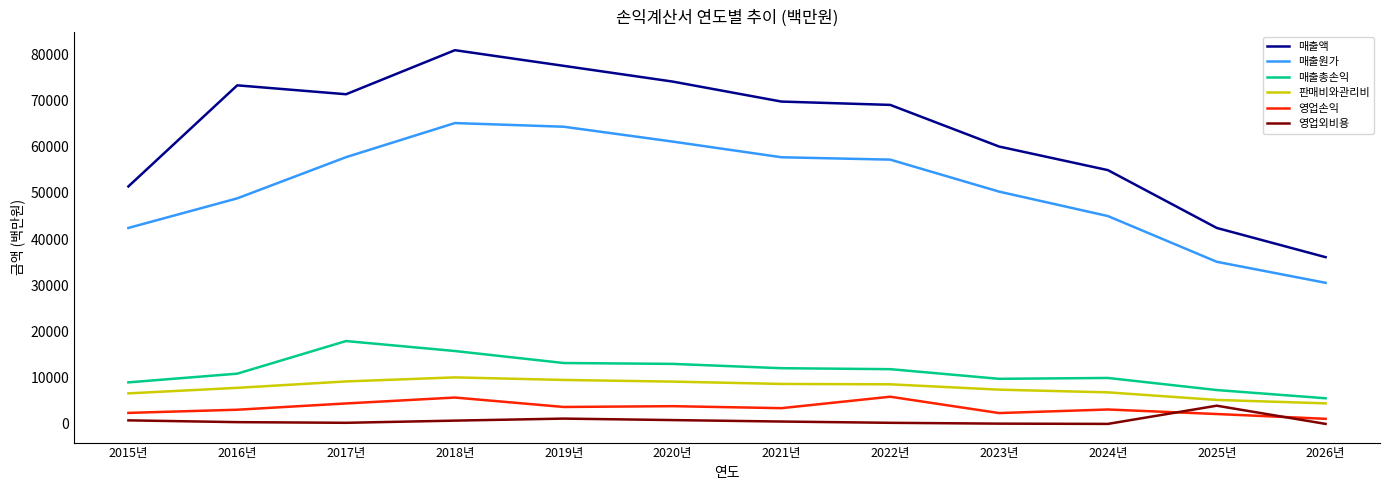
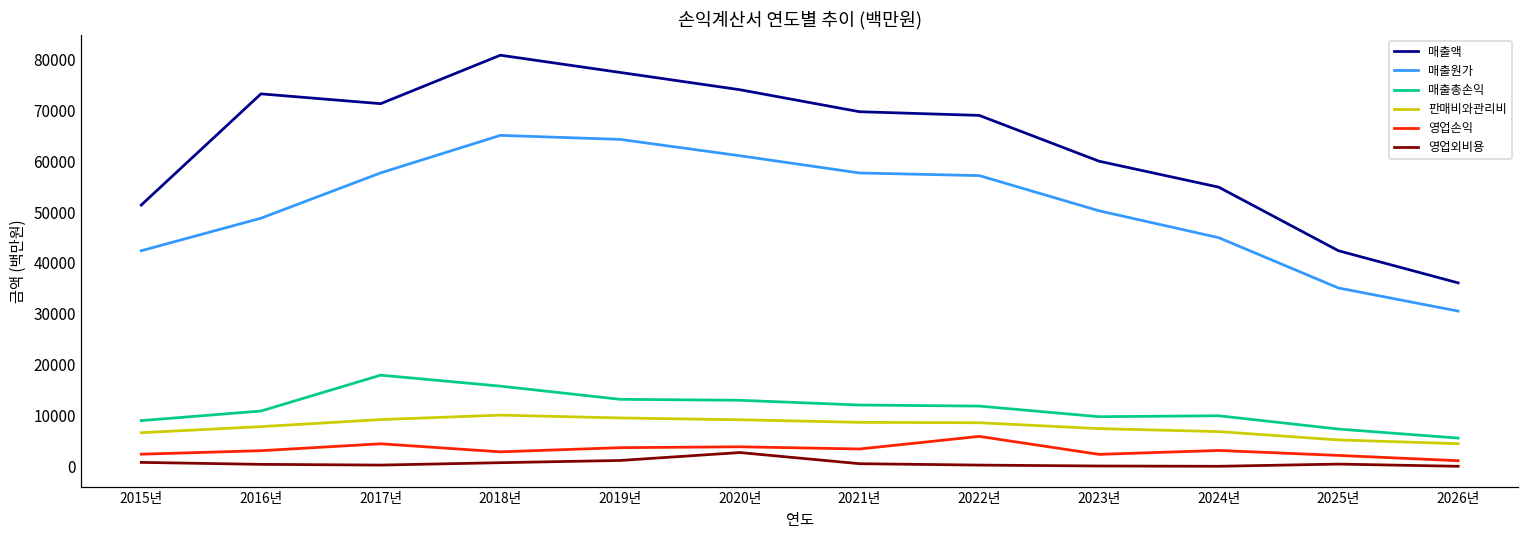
  {
    "매출액": {
      "2015년": 51000,
      "2016년": 73000,
      "2017년": 71000,
      "2018년": 81000,
      "2019년": 77000,
      "2020년": 74000,
      "2021년": 70000,
      "2022년": 69000,
      "2023년": 60000,
      "2024년": 55000,
      "2025년": 42000,
      "2026년": 36000
    },
    "매출원가": {
      "2015년": 42000,
      "2016년": 49000,
      "2017년": 58000,
      "2018년": 65000,
      "2019년": 64000,
      "2020년": 61000,
      "2021년": 58000,
      "2022년": 57000,
      "2023년": 50000,
      "2024년": 45000,
      "2025년": 35000,
      "2026년": 31000
    },
    "매출총손익": {
      "2015년": 9000,
      "2016년": 11000,
      "2017년": 18000,
      "2018년": 16000,
      "2019년": 13000,
      "2020년": 13000,
      "2021년": 12000,
      "2022년": 12000,
      "2023년": 10000,
      "2024년": 10000,
      "2025년": 7000,
      "2026년": 6000
    },
    "판매비와관리비": {
      "2015년": 7000,
      "2016년": 8000,
      "2017년": 9000,
      "2018년": 10000,
      "2019년": 10000,
      "2020년": 9000,
      "2021년": 9000,
      "2022년": 9000,
      "2023년": 7000,
      "2024년": 7000,
      "2025년": 5000,
      "2026년": 4000
    },
    "영업손익": {
      "2015년": 2000,
      "2016년": 3000,
      "2017년": 4000,
-     "2018년": 6000,
+     "2018년": 3000,
      "2019년": 4000,
      "2020년": 4000,
      "2021년": 3000,
      "2022년": 6000,
      "2023년": 2000,
      "2024년": 3000,
      "2025년": 2000,
      "2026년": 1000
    },
    "영업외비용": {
      "2015년": 1000,
      "2016년": 0,
      "2017년": 0,
      "2018년": 1000,
      "2019년": 1000,
-     "2020년": 1000,
+     "2020년": 3000,
      "2021년": 1000,
      "2022년": 0,
      "2023년": 0,
      "2024년": 0,
-     "2025년": 4000,
+     "2025년": 0,
      "2026년": 0
    }
  }
